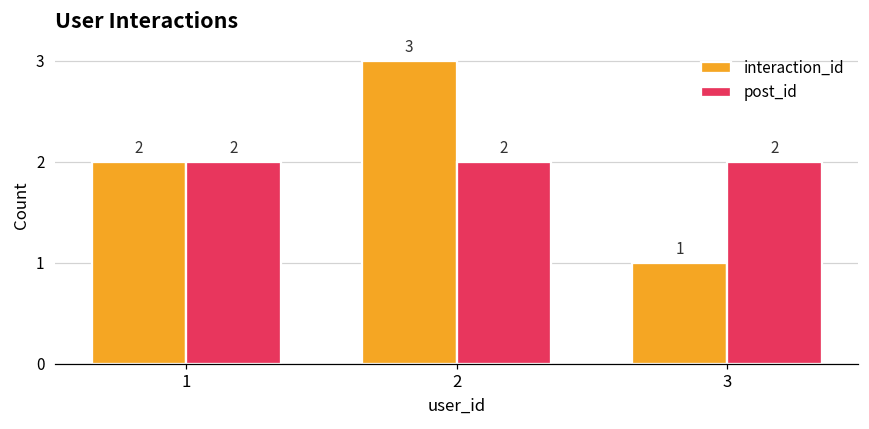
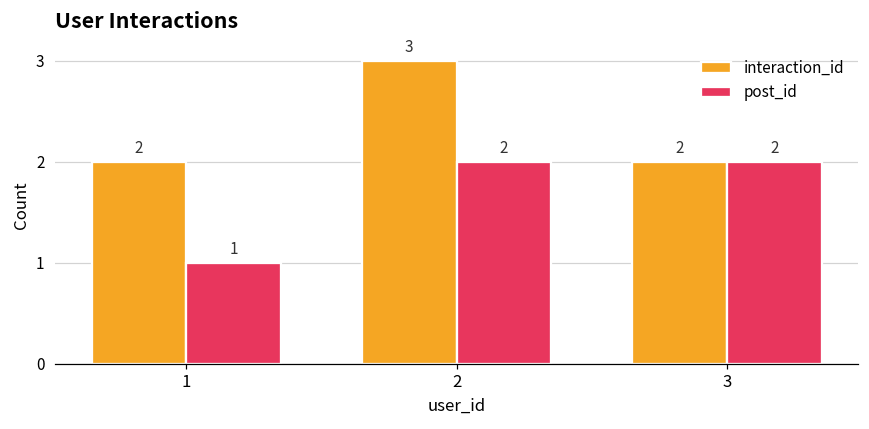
  {
    "interaction_id": {
      "1": 2,
      "2": 3,
-     "3": 1
+     "3": 2
    },
    "post_id": {
-     "1": 2,
+     "1": 1,
      "2": 2,
      "3": 2
    }
  }
